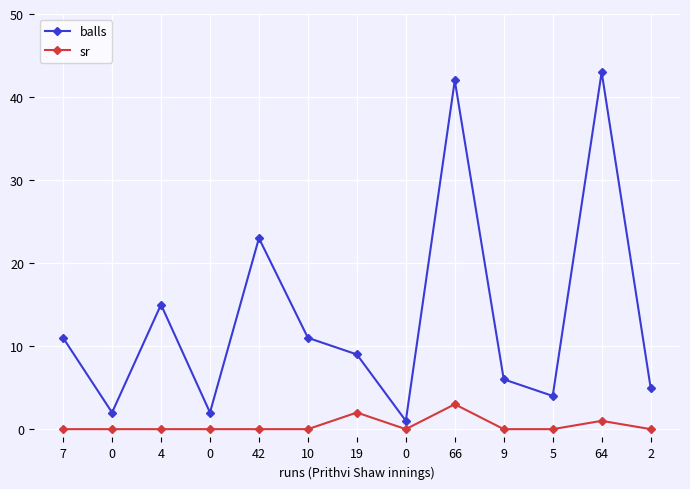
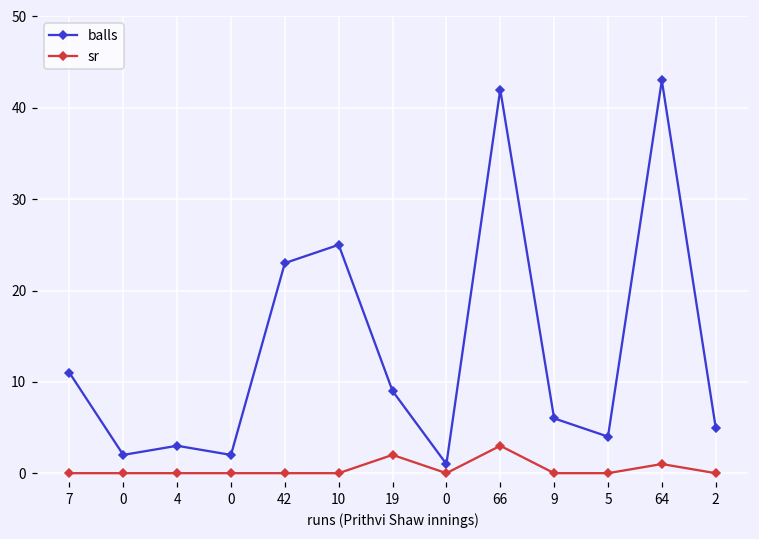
  {
    "balls": {
      "7": 11,
-     "4": 15,
+     "4": 3,
      "42": 23,
-     "10": 11,
+     "10": 25,
      "19": 9,
      "66": 42,
      "9": 6,
      "5": 4,
      "64": 43,
      "2": 5
    },
    "sr": {
      "7": 0,
      "4": 0,
      "42": 0,
      "10": 0,
      "19": 2,
      "66": 3,
      "9": 0,
      "5": 0,
      "64": 1,
      "2": 0
    }
  }
